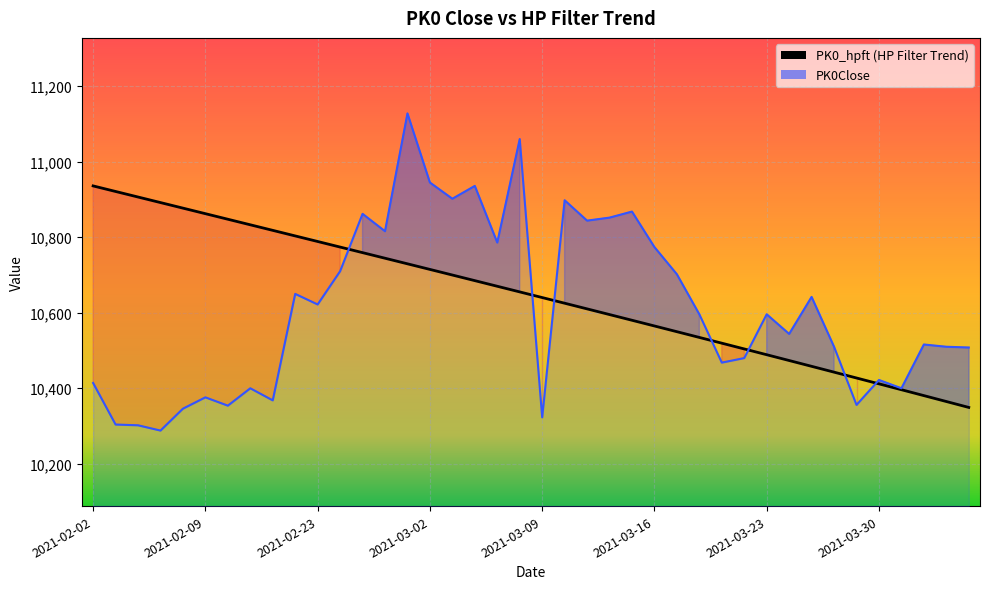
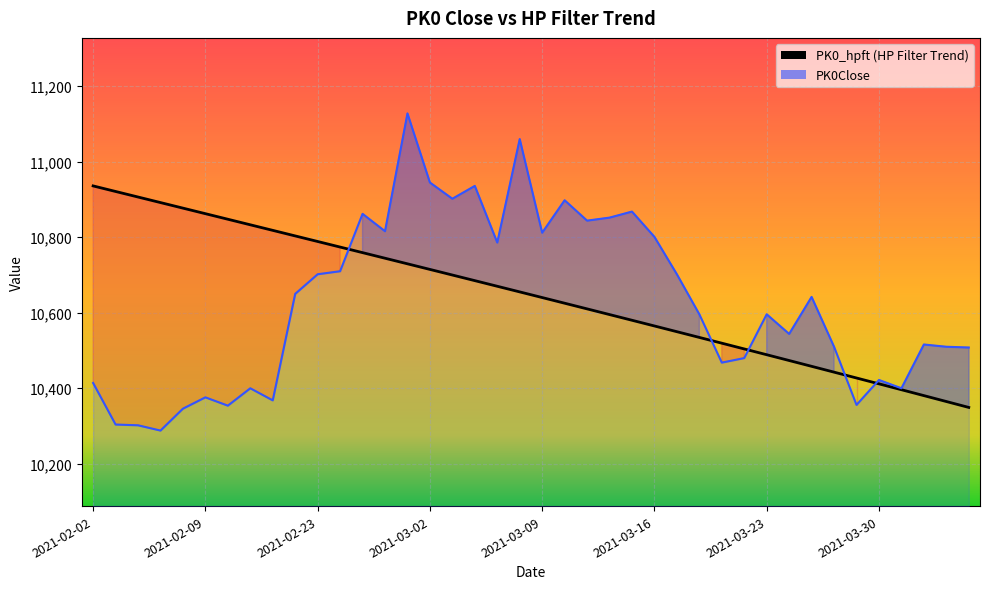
  {
    "PK0Close": {
      "2021-02-02": "10,410",
      "2021-02-09": "10,380",
-     "2021-02-23": "10,620",
+     "2021-02-23": "10,700",
      "2021-03-02": "10,950",
-     "2021-03-09": "10,320",
-     "2021-03-16": "10,770",
+     "2021-03-09": "10,810",
+     "2021-03-16": "10,800",
      "2021-03-23": "10,600",
      "2021-03-30": "10,420"
    }
  }
